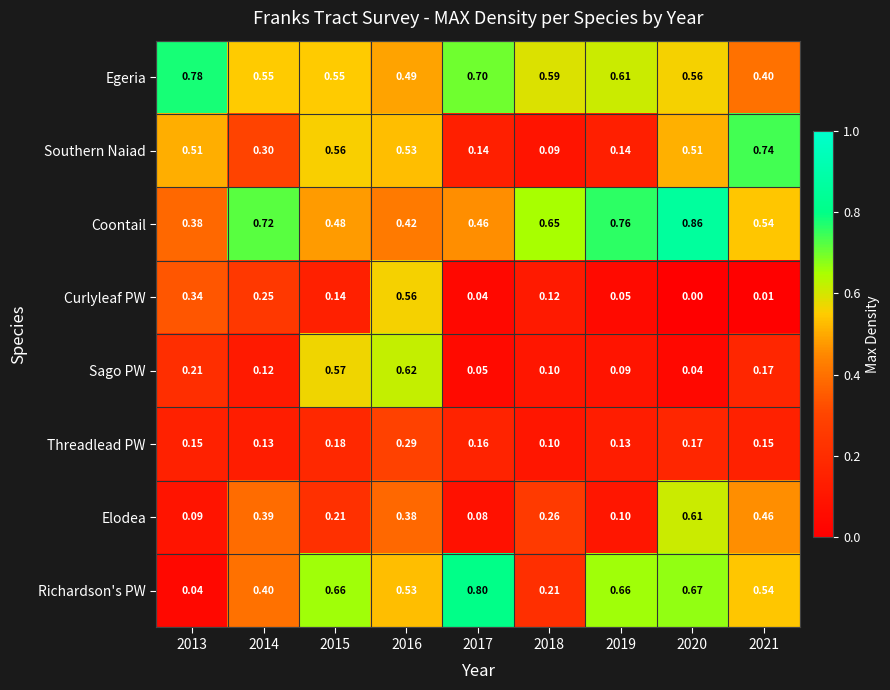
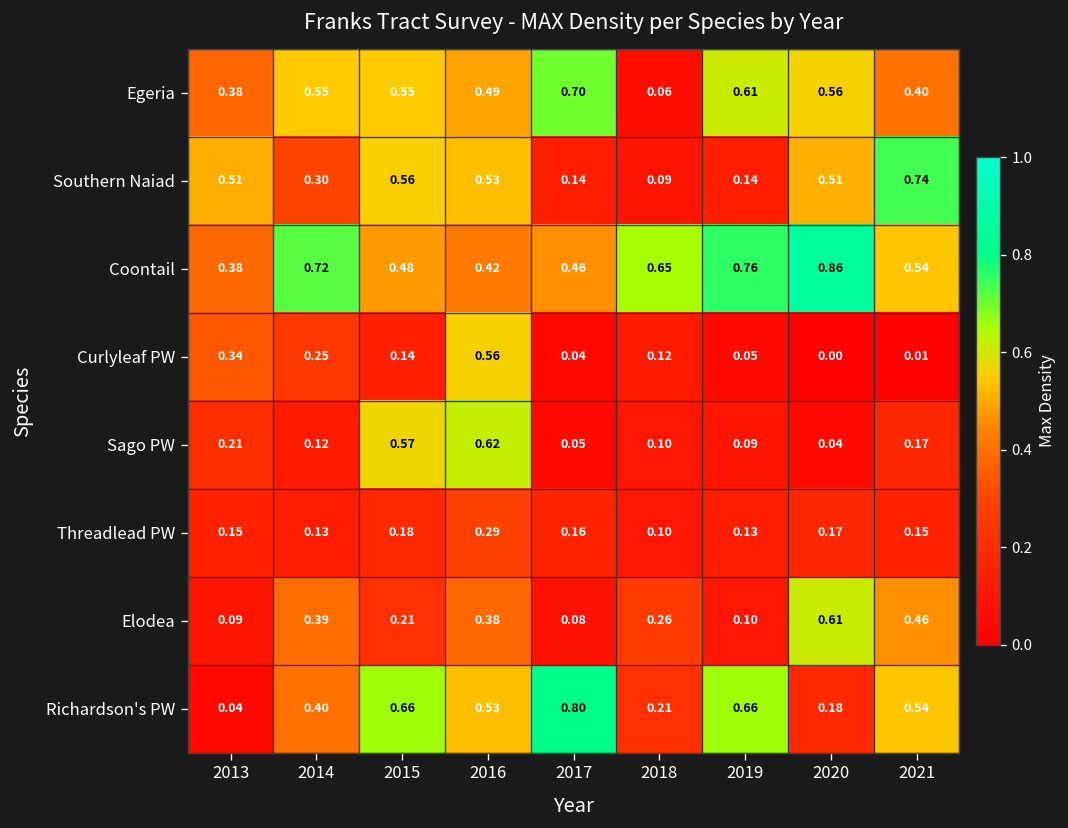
  {
    "Egeria": {
-     "2013": 0.78,
+     "2013": 0.38,
      "2014": 0.55,
      "2015": 0.55,
      "2016": 0.49,
      "2017": 0.70,
-     "2018": 0.59,
+     "2018": 0.06,
      "2019": 0.61,
      "2020": 0.56,
      "2021": 0.40
    },
    "Southern Naiad": {
      "2013": 0.51,
      "2014": 0.30,
      "2015": 0.56,
      "2016": 0.53,
      "2017": 0.14,
      "2018": 0.09,
      "2019": 0.14,
      "2020": 0.51,
      "2021": 0.74
    },
    "Coontail": {
      "2013": 0.38,
      "2014": 0.72,
      "2015": 0.48,
      "2016": 0.42,
      "2017": 0.46,
      "2018": 0.65,
      "2019": 0.76,
      "2020": 0.86,
      "2021": 0.54
    },
    "Curlyleaf PW": {
      "2013": 0.34,
      "2014": 0.25,
      "2015": 0.14,
      "2016": 0.56,
      "2017": 0.04,
      "2018": 0.12,
      "2019": 0.05,
      "2020": 0.00,
      "2021": 0.01
    },
    "Sago PW": {
      "2013": 0.21,
      "2014": 0.12,
      "2015": 0.57,
      "2016": 0.62,
      "2017": 0.05,
      "2018": 0.10,
      "2019": 0.09,
      "2020": 0.04,
      "2021": 0.17
    },
    "Threadlead PW": {
      "2013": 0.15,
      "2014": 0.13,
      "2015": 0.18,
      "2016": 0.29,
      "2017": 0.16,
      "2018": 0.10,
      "2019": 0.13,
      "2020": 0.17,
      "2021": 0.15
    },
    "Elodea": {
      "2013": 0.09,
      "2014": 0.39,
      "2015": 0.21,
      "2016": 0.38,
      "2017": 0.08,
      "2018": 0.26,
      "2019": 0.10,
      "2020": 0.61,
      "2021": 0.46
    },
    "Richardson's PW": {
      "2013": 0.04,
      "2014": 0.40,
      "2015": 0.66,
      "2016": 0.53,
      "2017": 0.80,
      "2018": 0.21,
      "2019": 0.66,
-     "2020": 0.67,
+     "2020": 0.18,
      "2021": 0.54
    }
  }
